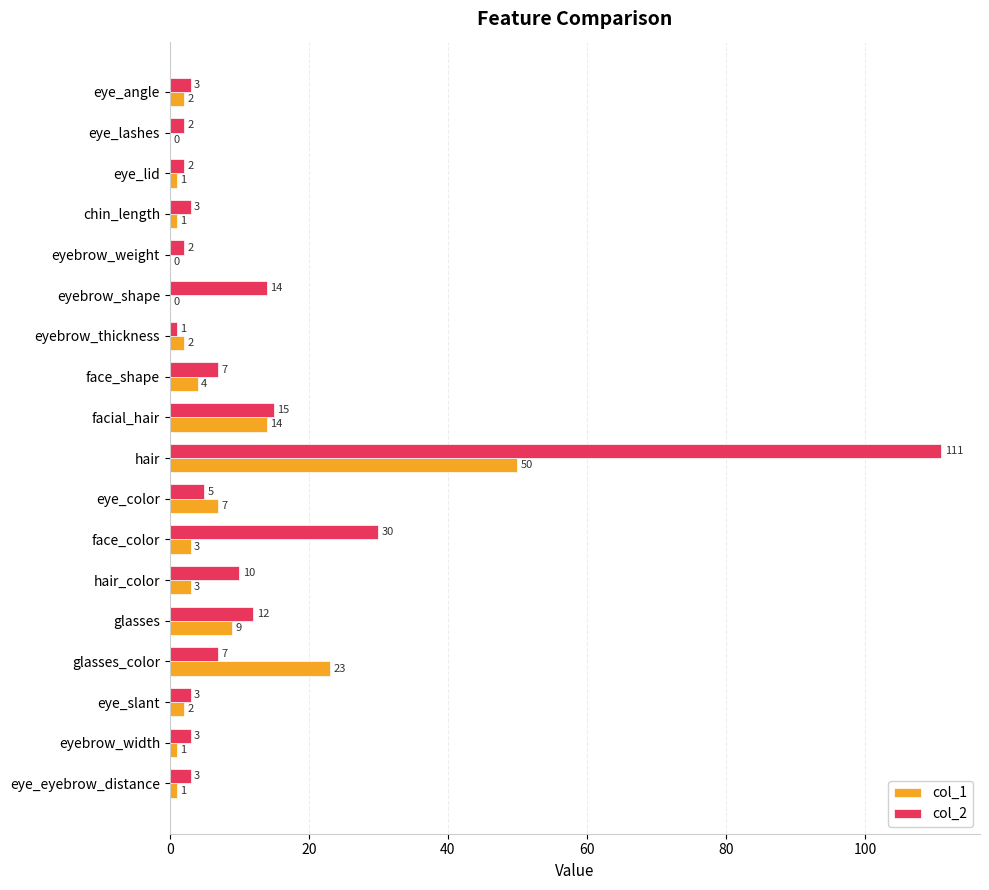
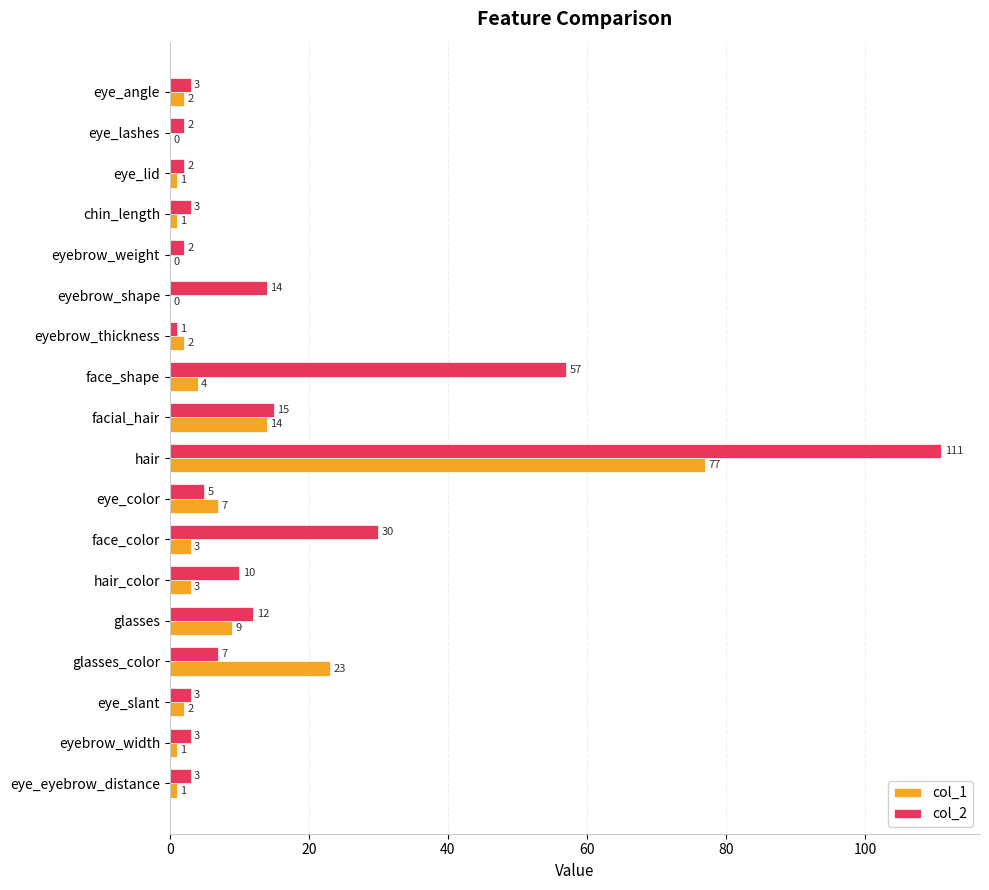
  {
    "col_1": {
      "eye_angle": 2,
      "eye_lashes": 0,
      "eye_lid": 1,
      "chin_length": 1,
      "eyebrow_weight": 0,
      "eyebrow_shape": 0,
      "eyebrow_thickness": 2,
      "face_shape": 4,
      "facial_hair": 14,
-     "hair": 50,
+     "hair": 77,
      "eye_color": 7,
      "face_color": 3,
      "hair_color": 3,
      "glasses": 9,
      "glasses_color": 23,
      "eye_slant": 2,
      "eyebrow_width": 1,
      "eye_eyebrow_distance": 1
    },
    "col_2": {
      "eye_angle": 3,
      "eye_lashes": 2,
      "eye_lid": 2,
      "chin_length": 3,
      "eyebrow_weight": 2,
      "eyebrow_shape": 14,
      "eyebrow_thickness": 1,
-     "face_shape": 7,
+     "face_shape": 57,
      "facial_hair": 15,
      "hair": 111,
      "eye_color": 5,
      "face_color": 30,
      "hair_color": 10,
      "glasses": 12,
      "glasses_color": 7,
      "eye_slant": 3,
      "eyebrow_width": 3,
      "eye_eyebrow_distance": 3
    }
  }
